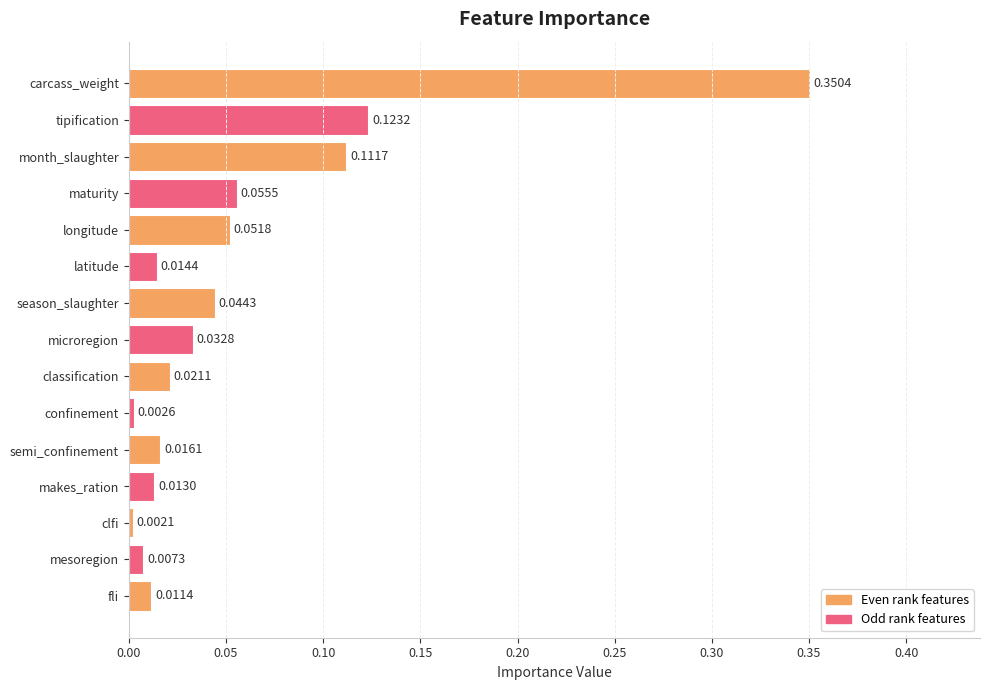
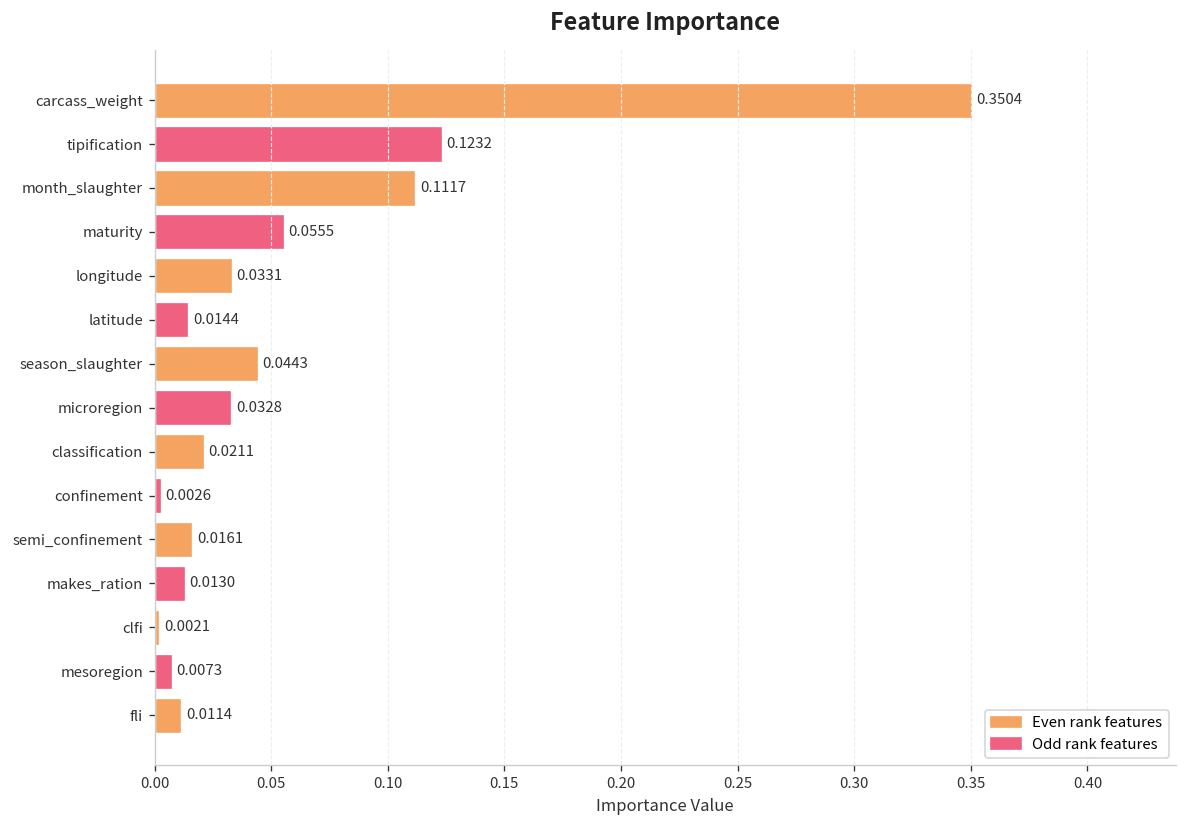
  {
    "carcass_weight": 0.3504,
    "tipification": 0.1232,
    "month_slaughter": 0.1117,
    "maturity": 0.0555,
-   "longitude": 0.0518,
+   "longitude": 0.0331,
    "latitude": 0.0144,
    "season_slaughter": 0.0443,
    "microregion": 0.0328,
    "classification": 0.0211,
    "confinement": 0.0026,
    "semi_confinement": 0.0161,
    "makes_ration": 0.0130,
    "clfi": 0.0021,
    "mesoregion": 0.0073,
    "fli": 0.0114
  }
